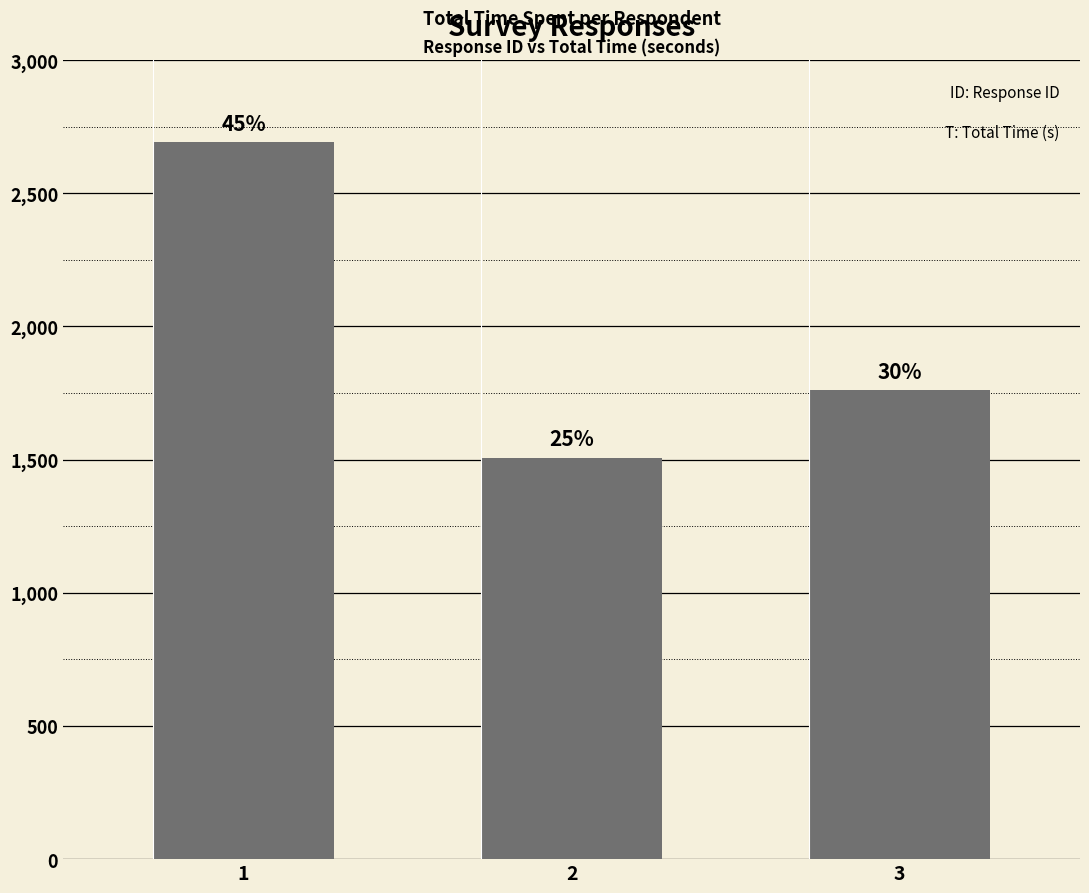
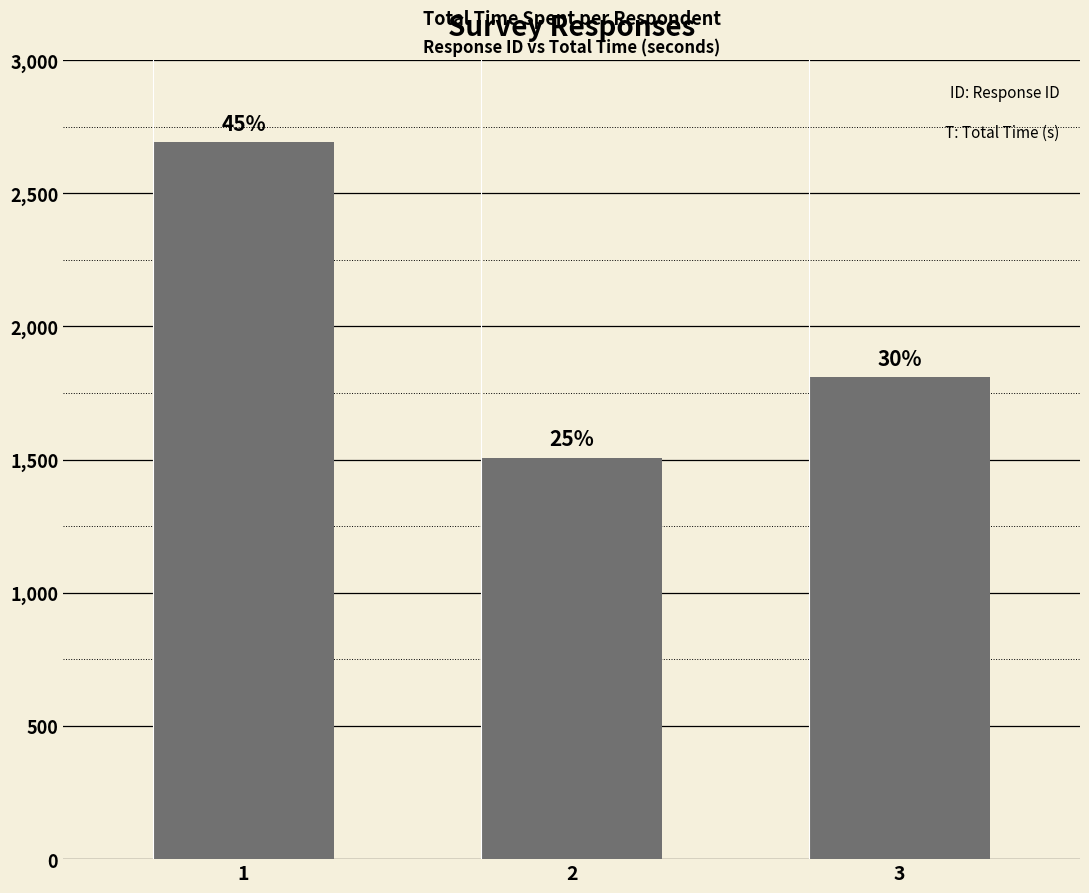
  {
-   "3": "1,760"
+   "3": "1,810"
  }
